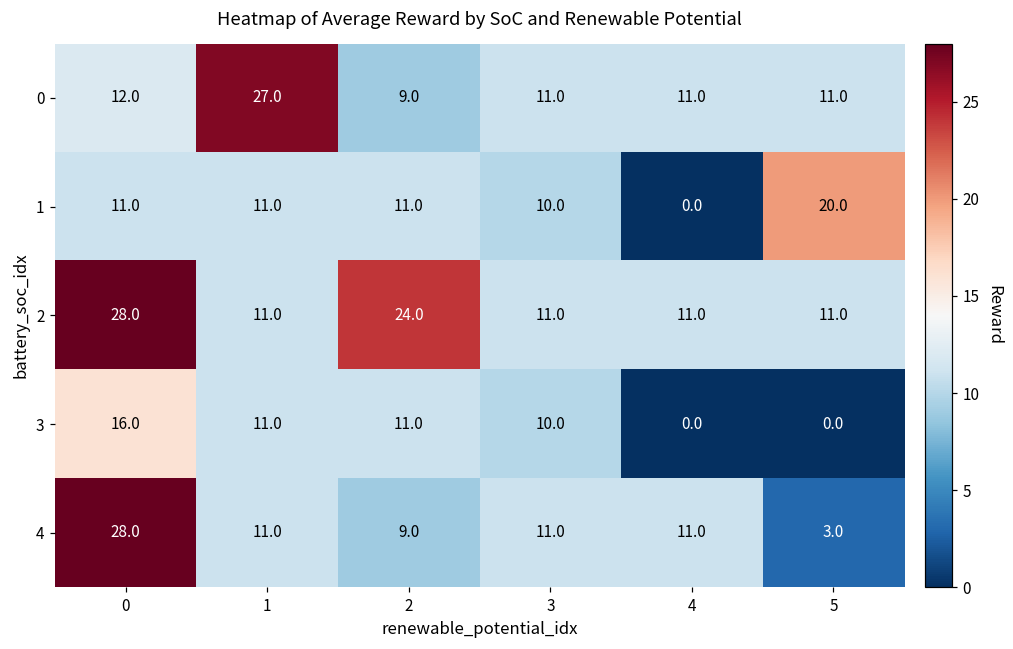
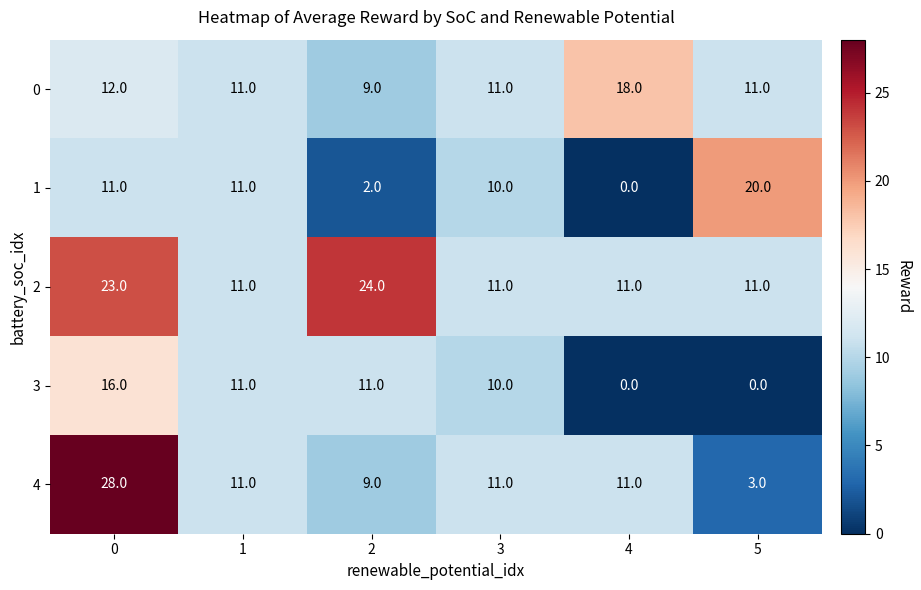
  {
    "0": {
      "0": 12.0,
-     "1": 27.0,
+     "1": 11.0,
      "2": 9.0,
      "3": 11.0,
-     "4": 11.0,
+     "4": 18.0,
      "5": 11.0
    },
    "1": {
      "0": 11.0,
      "1": 11.0,
-     "2": 11.0,
+     "2": 2.0,
      "3": 10.0,
      "4": 0.0,
      "5": 20.0
    },
    "2": {
-     "0": 28.0,
+     "0": 23.0,
      "1": 11.0,
      "2": 24.0,
      "3": 11.0,
      "4": 11.0,
      "5": 11.0
    },
    "3": {
      "0": 16.0,
      "1": 11.0,
      "2": 11.0,
      "3": 10.0,
      "4": 0.0,
      "5": 0.0
    },
    "4": {
      "0": 28.0,
      "1": 11.0,
      "2": 9.0,
      "3": 11.0,
      "4": 11.0,
      "5": 3.0
    }
  }
